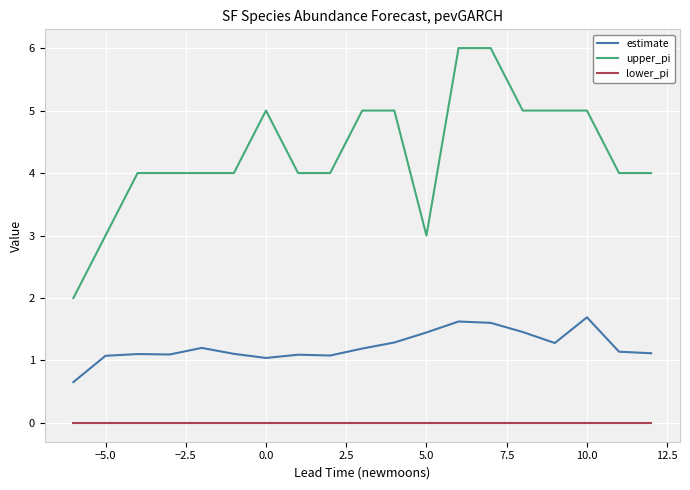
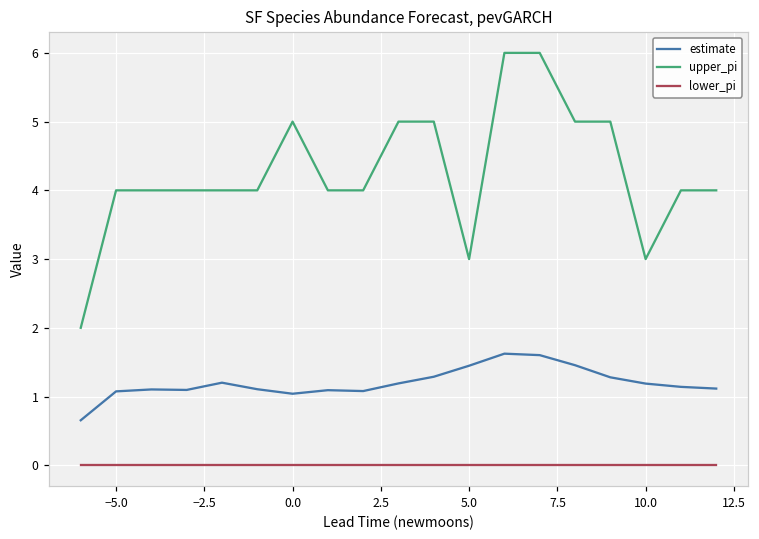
  {
    "estimate": {
      "−5.0": 1.1,
      "0.0": 1.0,
      "5.0": 1.4,
-     "10.0": 1.7
+     "10.0": 1.2
    },
    "upper_pi": {
-     "−5.0": 3,
+     "−5.0": 4,
      "0.0": 5,
      "5.0": 3,
-     "10.0": 5
+     "10.0": 3
    },
    "lower_pi": {
      "−5.0": 0.0,
      "0.0": 0.0,
      "5.0": 0.0,
      "10.0": 0.0
    }
  }
